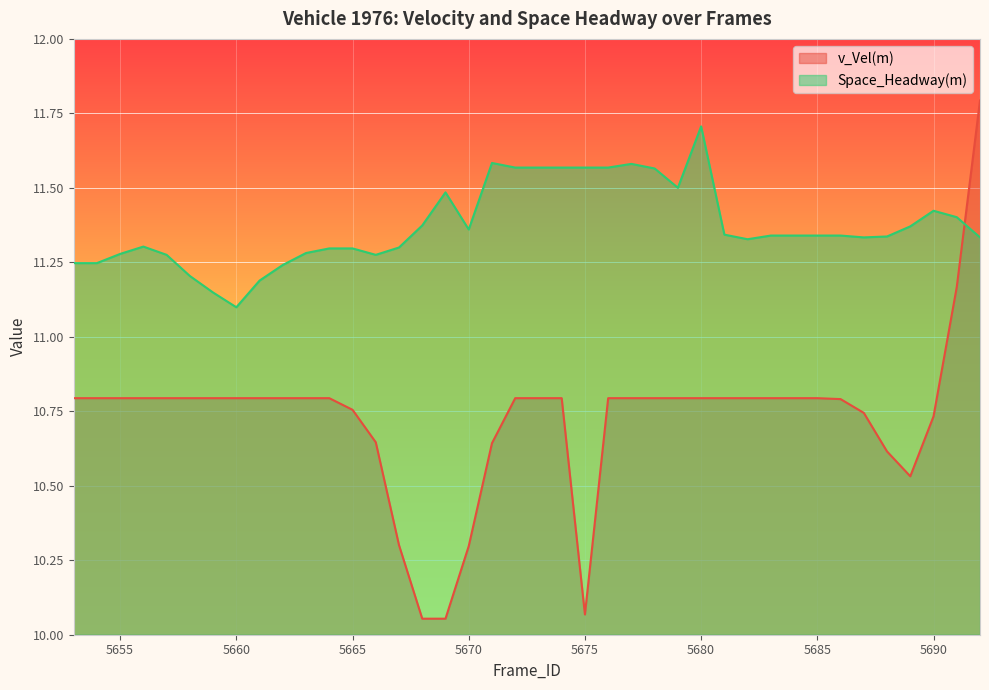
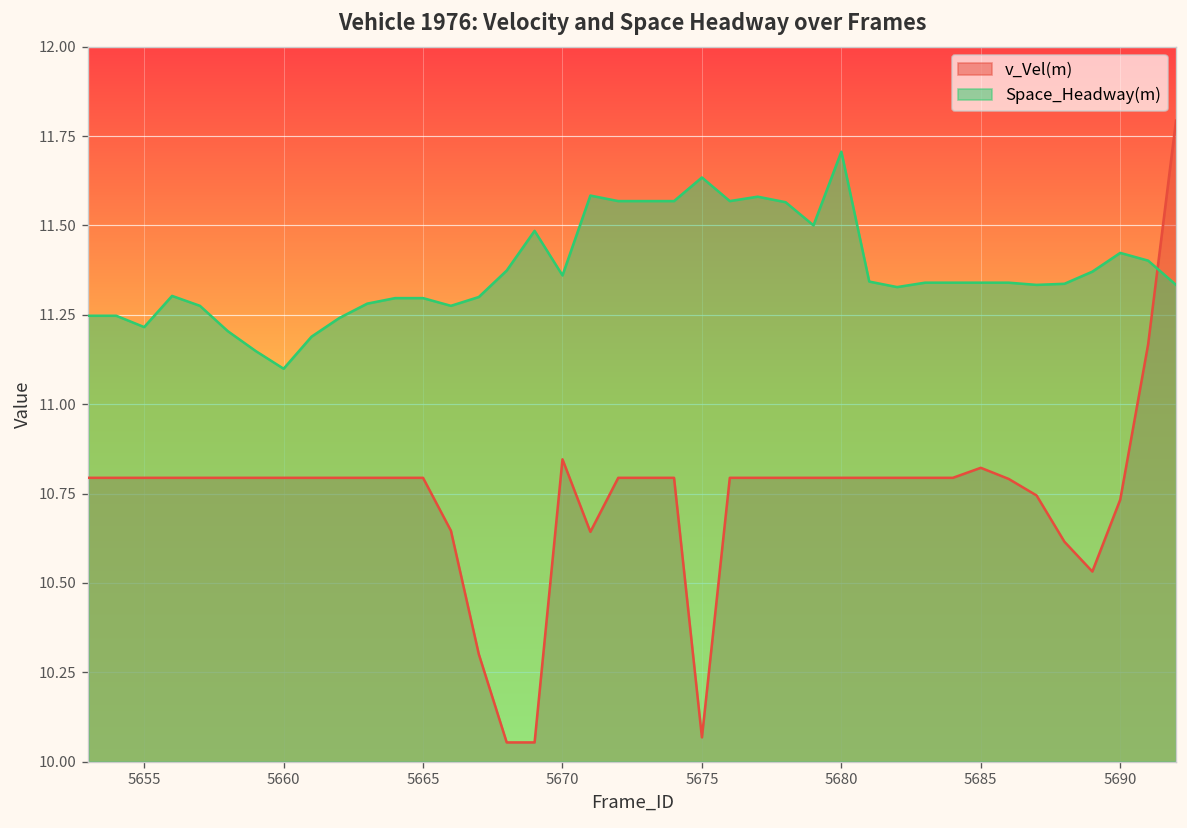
  {
    "v_Vel(m)": {
      "5655": 10.79,
      "5660": 10.79,
-     "5665": 10.76,
-     "5670": 10.30,
+     "5665": 10.79,
+     "5670": 10.85,
      "5675": 10.07,
      "5680": 10.79,
-     "5685": 10.79,
+     "5685": 10.82,
      "5690": 10.73
    },
    "Space_Headway(m)": {
-     "5655": 11.28,
+     "5655": 11.22,
      "5660": 11.10,
      "5665": 11.30,
      "5670": 11.36,
-     "5675": 11.57,
+     "5675": 11.63,
      "5680": 11.71,
      "5685": 11.34,
      "5690": 11.42
    }
  }
